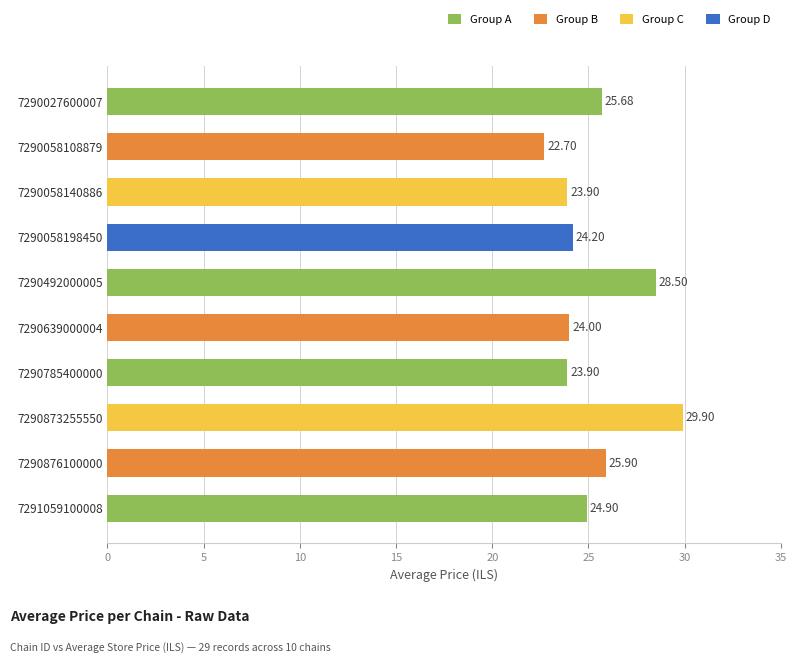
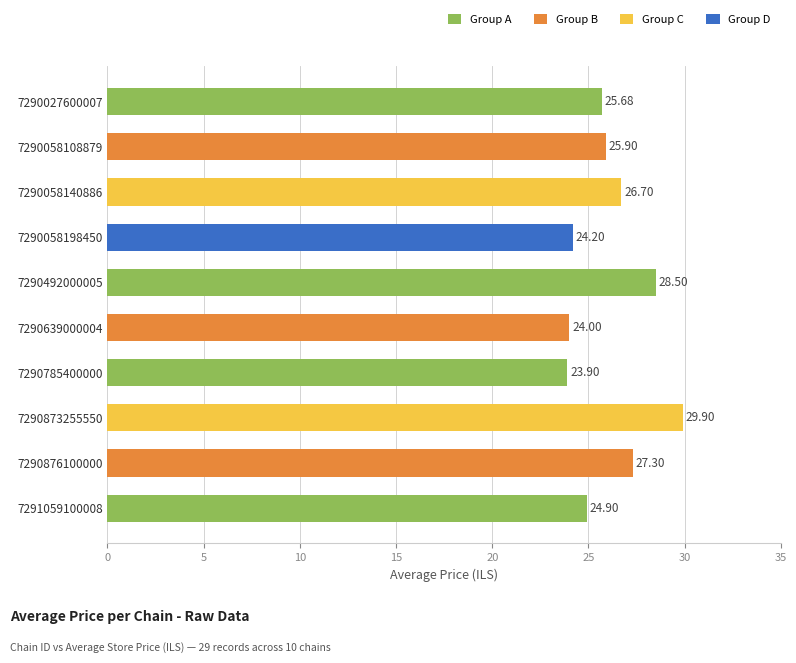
  {
    "7290027600007": 25.68,
-   "7290058108879": 22.70,
-   "7290058140886": 23.90,
+   "7290058108879": 25.90,
+   "7290058140886": 26.70,
    "7290058198450": 24.20,
    "7290492000005": 28.50,
    "7290639000004": 24.00,
    "7290785400000": 23.90,
    "7290873255550": 29.90,
-   "7290876100000": 25.90,
+   "7290876100000": 27.30,
    "7291059100008": 24.90
  }
